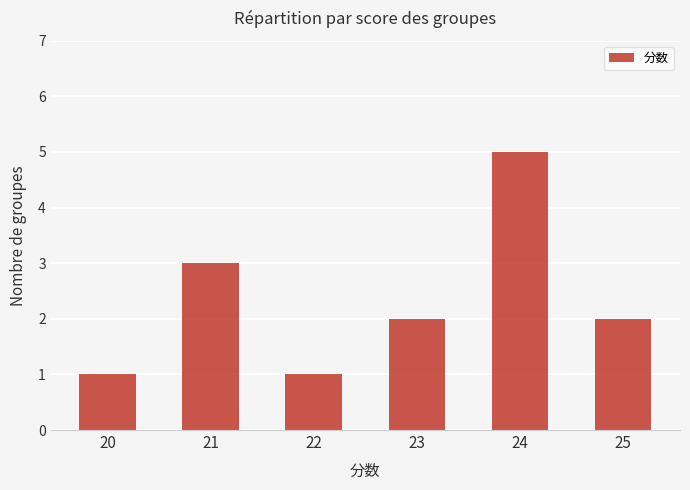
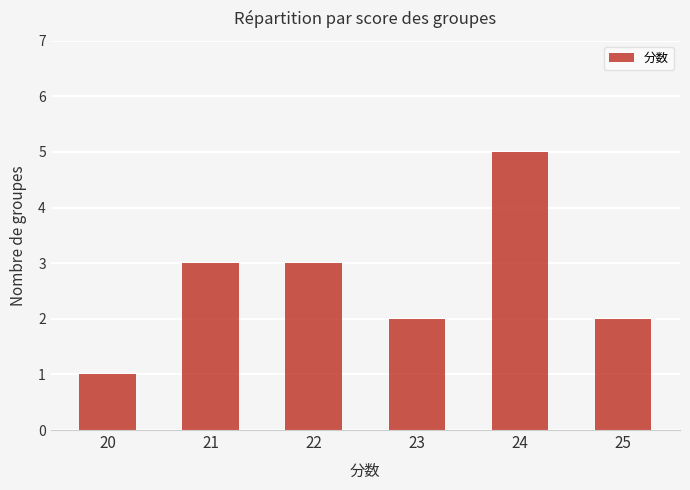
  {
    "20": 1,
    "21": 3,
-   "22": 1,
+   "22": 3,
    "23": 2,
    "24": 5,
    "25": 2
  }
